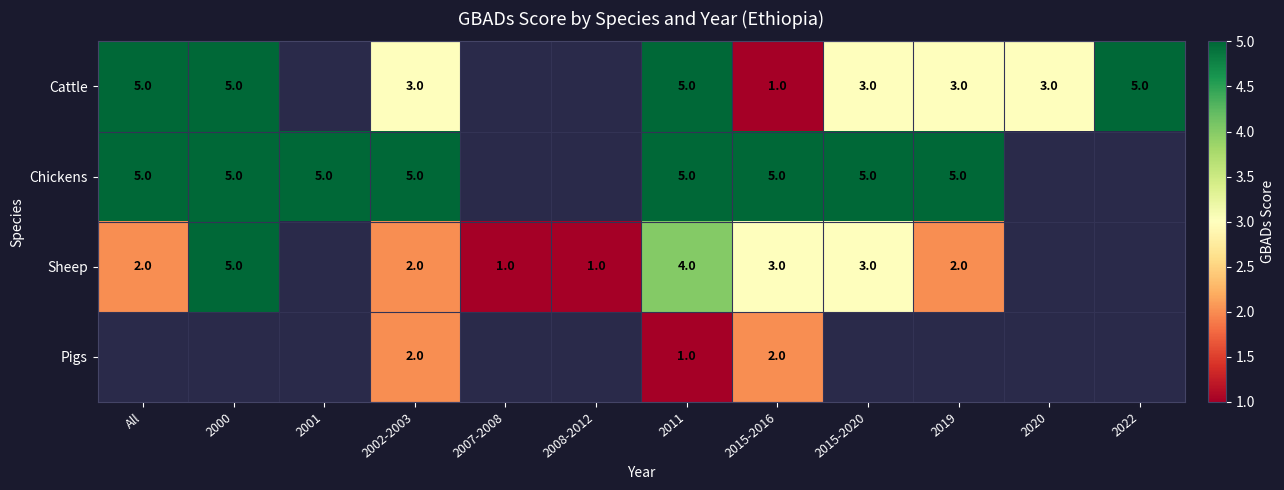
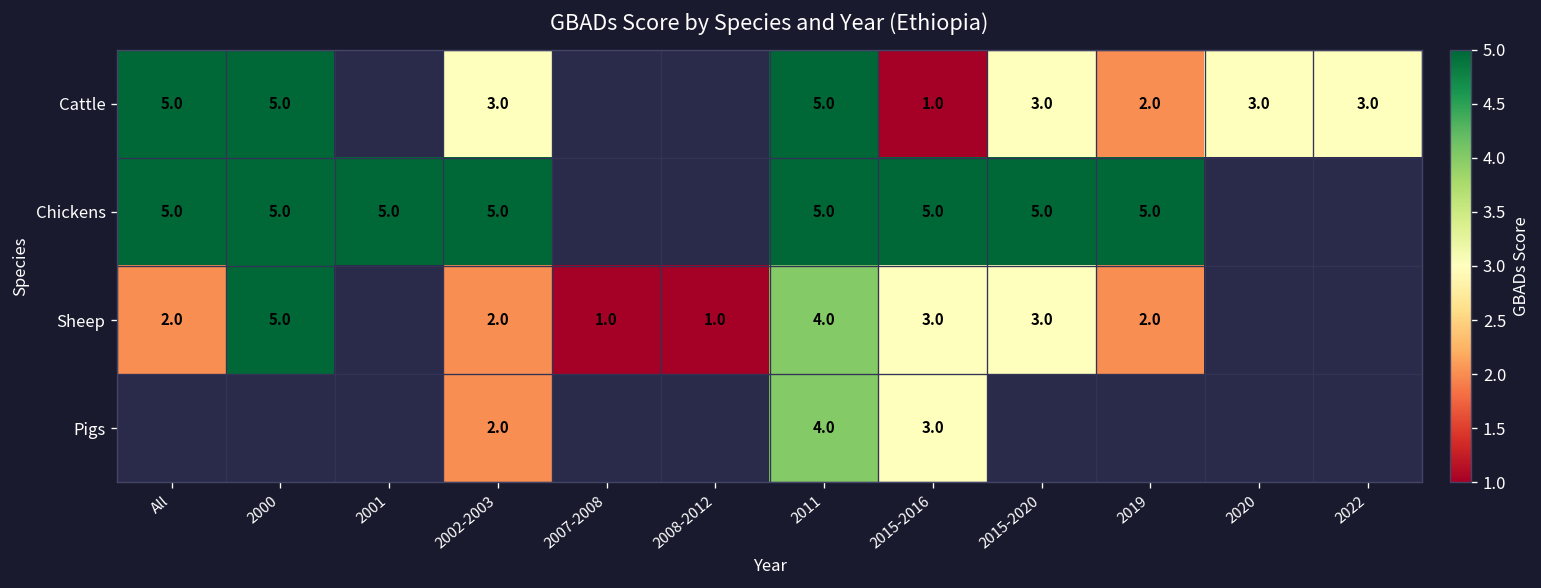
  {
    "Cattle": {
      "All": 5.0,
      "2000": 5.0,
      "2002-2003": 3.0,
      "2011": 5.0,
      "2015-2016": 1.0,
      "2015-2020": 3.0,
-     "2019": 3.0,
+     "2019": 2.0,
      "2020": 3.0,
-     "2022": 5.0
+     "2022": 3.0
    },
    "Chickens": {
      "All": 5.0,
      "2000": 5.0,
      "2001": 5.0,
      "2002-2003": 5.0,
      "2011": 5.0,
      "2015-2016": 5.0,
      "2015-2020": 5.0,
      "2019": 5.0
    },
    "Sheep": {
      "All": 2.0,
      "2000": 5.0,
      "2002-2003": 2.0,
      "2007-2008": 1.0,
      "2008-2012": 1.0,
      "2011": 4.0,
      "2015-2016": 3.0,
      "2015-2020": 3.0,
      "2019": 2.0
    },
    "Pigs": {
      "2002-2003": 2.0,
-     "2011": 1.0,
-     "2015-2016": 2.0
+     "2011": 4.0,
+     "2015-2016": 3.0
    }
  }
